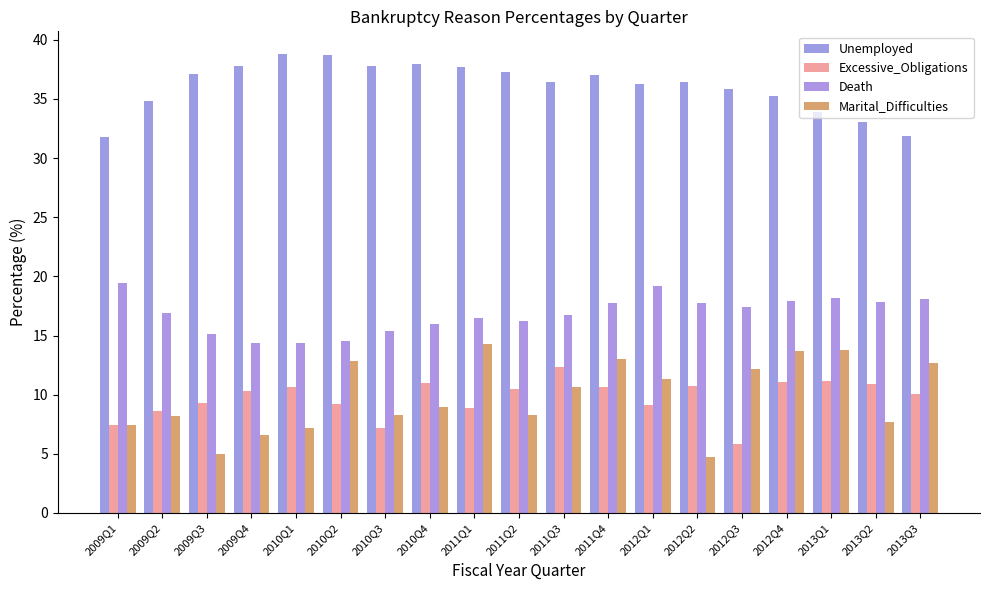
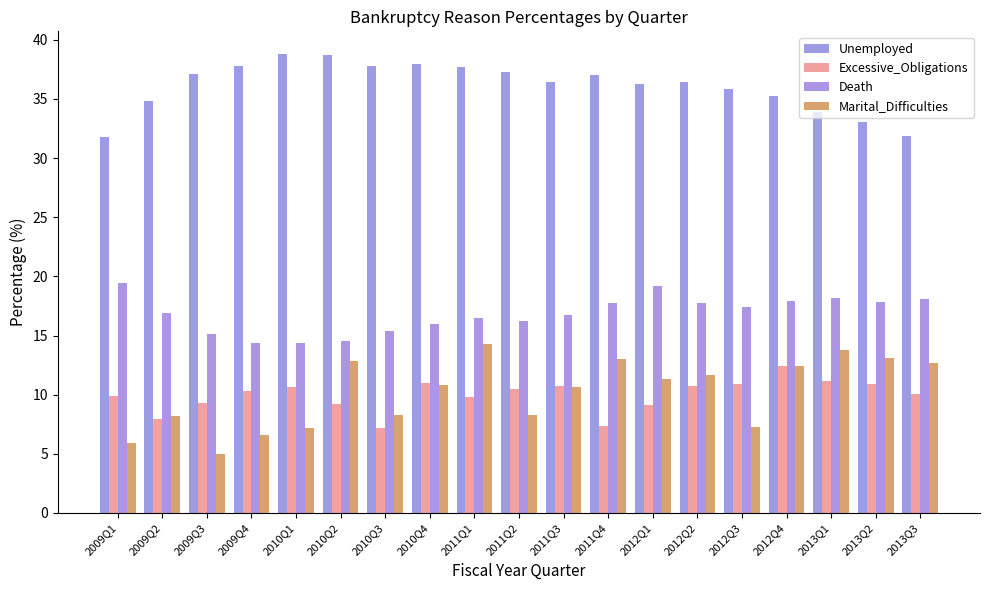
  {
    "Excessive_Obligations": {
-     "2009Q1": 7.5,
-     "2009Q2": 8.7,
+     "2009Q1": 9.9,
+     "2009Q2": 7.9,
      "2009Q3": 9.3,
      "2009Q4": 10.3,
      "2010Q1": 10.7,
      "2010Q2": 9.2,
      "2010Q3": 7.2,
      "2010Q4": 11.0,
-     "2011Q1": 8.8,
+     "2011Q1": 9.8,
      "2011Q2": 10.5,
-     "2011Q3": 12.3,
-     "2011Q4": 10.7,
+     "2011Q3": 10.7,
+     "2011Q4": 7.4,
      "2012Q1": 9.1,
      "2012Q2": 10.8,
-     "2012Q3": 5.8,
-     "2012Q4": 11.1,
+     "2012Q3": 10.9,
+     "2012Q4": 12.4,
      "2013Q1": 11.1,
      "2013Q2": 10.9,
      "2013Q3": 10.1
    },
    "Marital_Difficulties": {
-     "2009Q1": 7.4,
+     "2009Q1": 5.9,
      "2009Q2": 8.2,
      "2009Q3": 5.0,
      "2009Q4": 6.6,
      "2010Q1": 7.2,
      "2010Q2": 12.9,
      "2010Q3": 8.3,
-     "2010Q4": 9.0,
+     "2010Q4": 10.8,
      "2011Q1": 14.3,
      "2011Q2": 8.3,
      "2011Q3": 10.7,
      "2011Q4": 13.0,
      "2012Q1": 11.3,
-     "2012Q2": 4.7,
-     "2012Q3": 12.2,
-     "2012Q4": 13.7,
+     "2012Q2": 11.7,
+     "2012Q3": 7.3,
+     "2012Q4": 12.4,
      "2013Q1": 13.8,
-     "2013Q2": 7.7,
+     "2013Q2": 13.1,
      "2013Q3": 12.7
    }
  }
